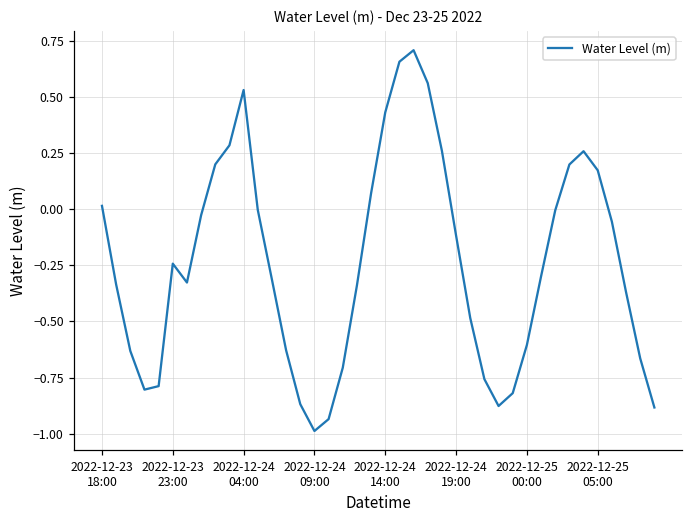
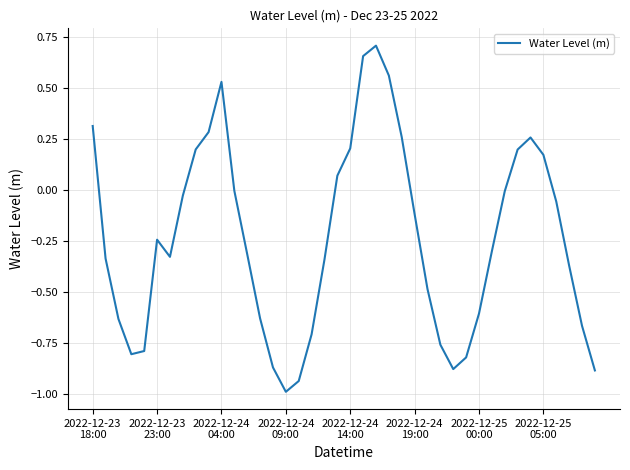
  {
-   "2022-12-23 18:00": 0.01,
+   "2022-12-23 18:00": 0.31,
    "2022-12-23 23:00": -0.24,
    "2022-12-24 04:00": 0.53,
    "2022-12-24 09:00": -0.99,
-   "2022-12-24 14:00": 0.43,
+   "2022-12-24 14:00": 0.20,
    "2022-12-24 19:00": -0.12,
    "2022-12-25 00:00": -0.60,
    "2022-12-25 05:00": 0.17
  }
